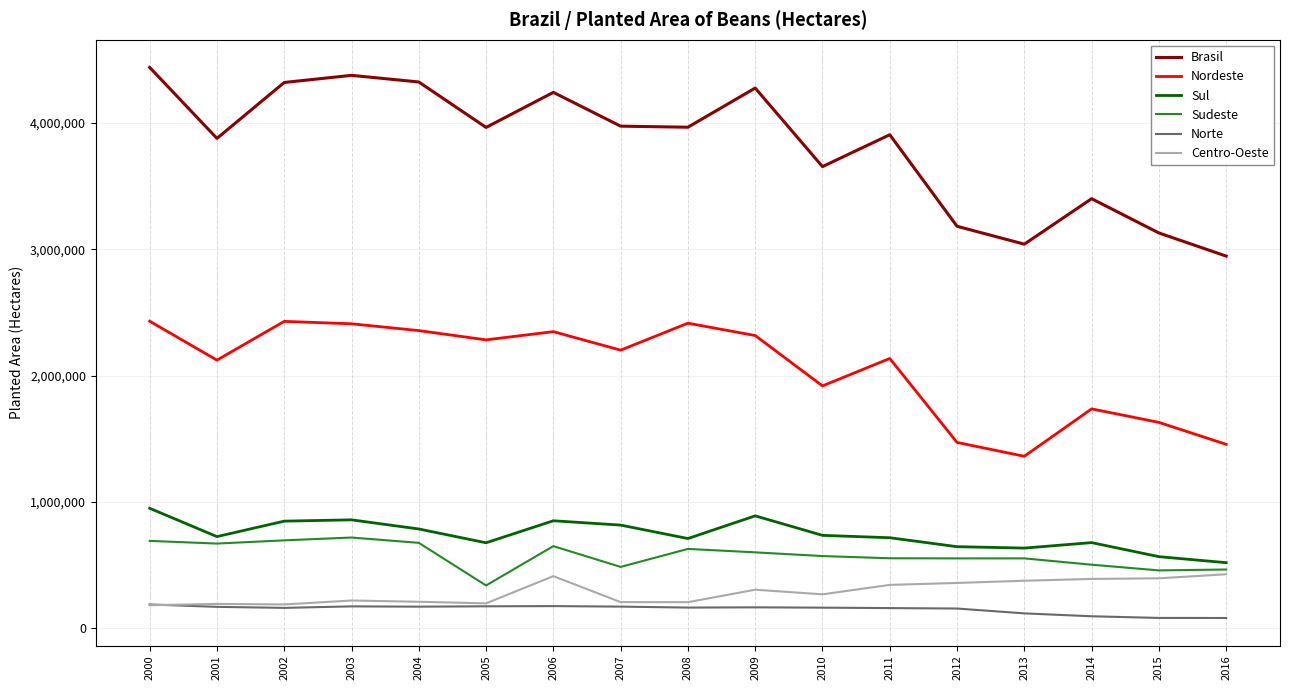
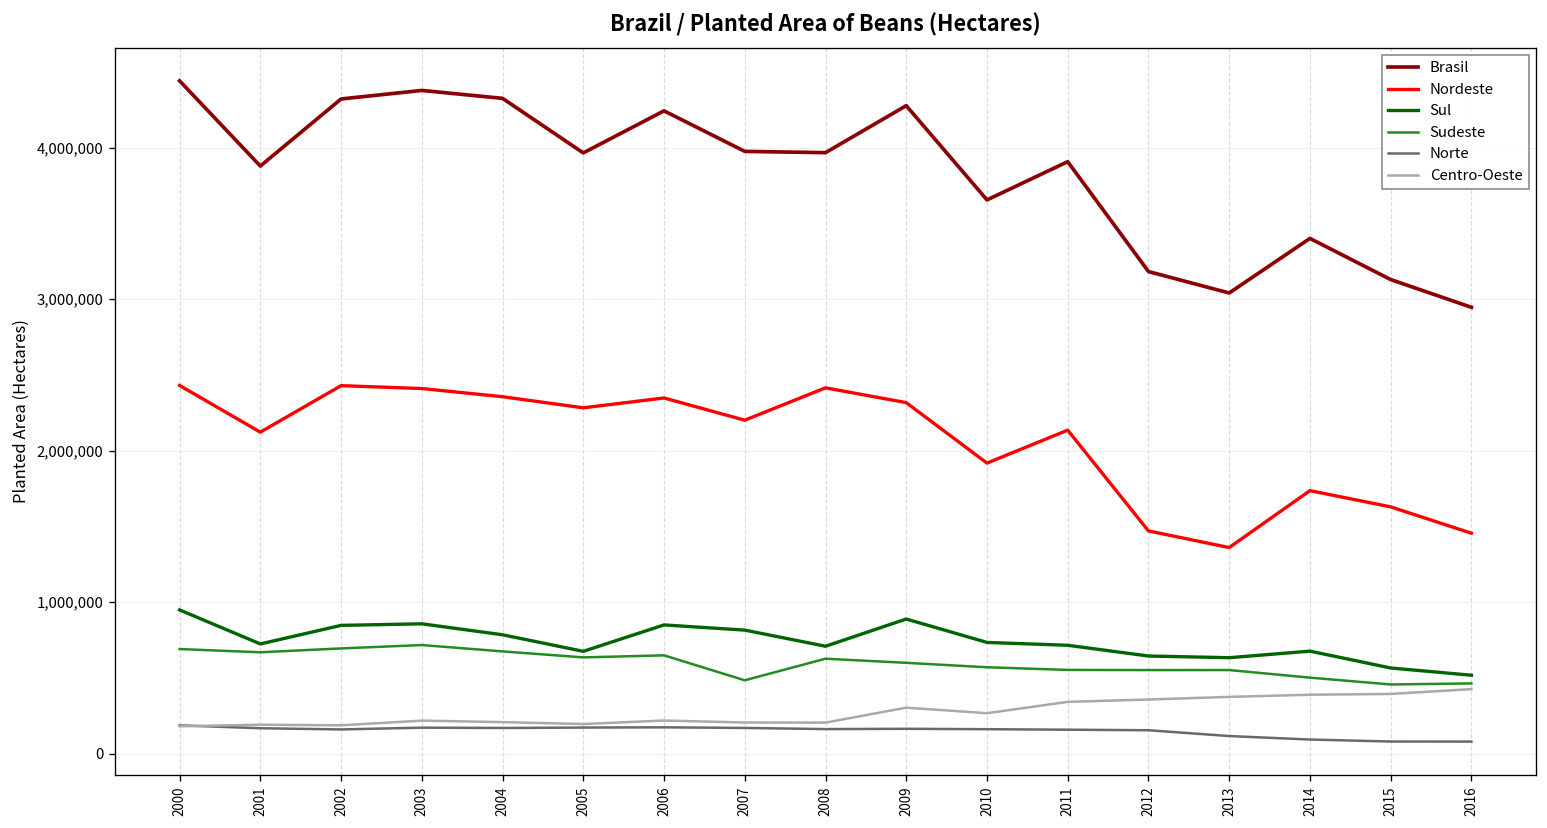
  {
    "Brasil": {
      "2000": "4,440,000",
      "2001": "3,880,000",
      "2002": "4,320,000",
      "2003": "4,380,000",
      "2004": "4,330,000",
      "2005": "3,970,000",
      "2006": "4,240,000",
      "2007": "3,980,000",
      "2008": "3,970,000",
      "2009": "4,280,000",
      "2010": "3,660,000",
      "2011": "3,910,000",
      "2012": "3,180,000",
      "2013": "3,040,000",
      "2014": "3,400,000",
      "2015": "3,130,000",
      "2016": "2,950,000"
    },
    "Nordeste": {
      "2000": "2,430,000",
      "2001": "2,120,000",
      "2002": "2,430,000",
      "2003": "2,410,000",
      "2004": "2,360,000",
      "2005": "2,280,000",
      "2006": "2,350,000",
      "2007": "2,200,000",
      "2008": "2,420,000",
      "2009": "2,320,000",
      "2010": "1,920,000",
      "2011": "2,140,000",
      "2012": "1,470,000",
      "2013": "1,360,000",
      "2014": "1,740,000",
      "2015": "1,630,000",
      "2016": "1,460,000"
    },
    "Sul": {
      "2000": "950,000",
      "2001": "730,000",
      "2002": "850,000",
      "2003": "860,000",
      "2004": "790,000",
      "2005": "680,000",
      "2006": "850,000",
      "2007": "820,000",
      "2008": "710,000",
      "2009": "890,000",
      "2010": "740,000",
      "2011": "720,000",
      "2012": "650,000",
      "2013": "630,000",
      "2014": "680,000",
      "2015": "570,000",
      "2016": "520,000"
    },
    "Sudeste": {
      "2000": "690,000",
      "2001": "670,000",
      "2002": "700,000",
      "2003": "720,000",
      "2004": "680,000",
-     "2005": "340,000",
+     "2005": "640,000",
      "2006": "650,000",
      "2007": "490,000",
      "2008": "630,000",
      "2009": "600,000",
      "2010": "570,000",
      "2011": "550,000",
      "2012": "550,000",
      "2013": "550,000",
      "2014": "500,000",
      "2015": "460,000",
      "2016": "460,000"
    },
    "Norte": {
      "2001": "170,000",
      "2002": "160,000",
      "2003": "170,000",
      "2004": "170,000",
      "2005": "170,000",
      "2006": "170,000",
      "2007": "170,000",
      "2008": "160,000",
      "2009": "170,000",
      "2010": "160,000",
      "2011": "160,000",
      "2012": "160,000",
      "2013": "120,000",
      "2014": "90,000",
      "2015": "80,000",
      "2016": "80,000"
    },
    "Centro-Oeste": {
      "2001": "190,000",
      "2002": "190,000",
      "2003": "220,000",
      "2004": "210,000",
      "2005": "200,000",
-     "2006": "410,000",
+     "2006": "220,000",
      "2007": "210,000",
      "2008": "210,000",
      "2009": "300,000",
      "2010": "270,000",
      "2011": "340,000",
      "2012": "360,000",
      "2013": "380,000",
      "2014": "390,000",
      "2015": "400,000",
      "2016": "430,000"
    }
  }
